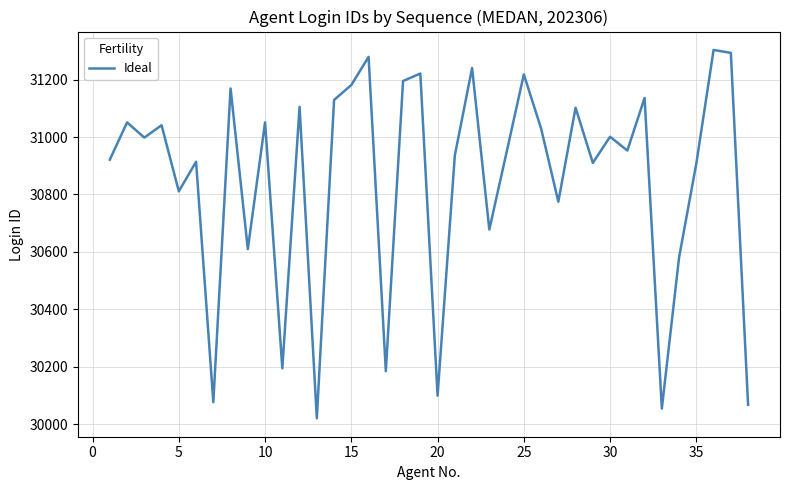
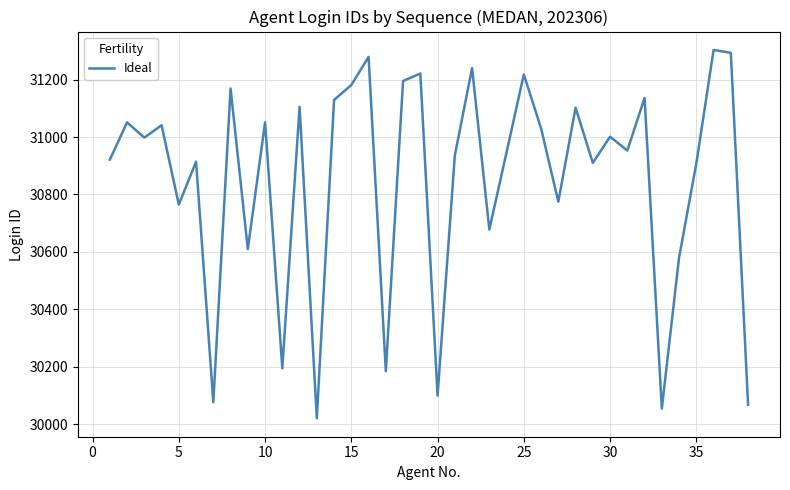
  {
-   "5": 30810,
+   "5": 30770,
    "10": 31050,
    "15": 31180,
    "20": 30100,
    "25": 31220,
    "30": 31000,
    "35": 30910
  }
